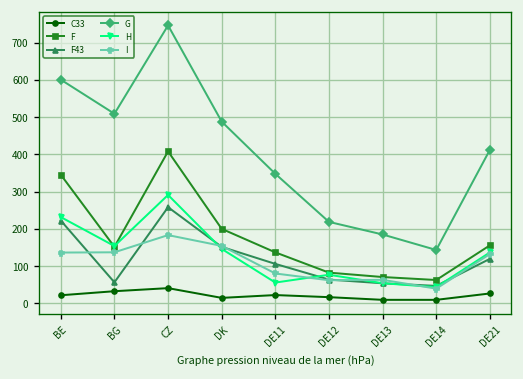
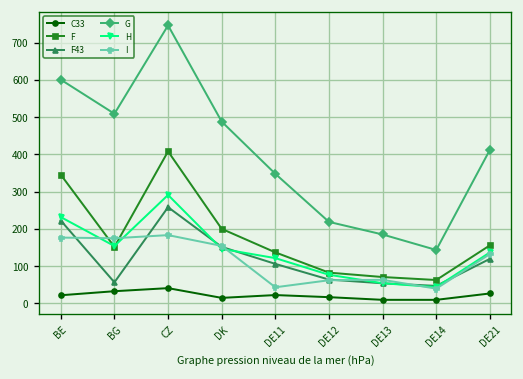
  {
    "C33": {
      "BE": 20,
      "BG": 30,
      "CZ": 40,
      "DK": 20,
      "DE11": 20,
      "DE12": 20,
      "DE13": 10,
      "DE14": 10,
      "DE21": 30
    },
    "H": {
      "BE": 230,
      "CZ": 290,
-     "DE11": 60
+     "DE11": 120
    },
    "I": {
-     "BE": 140,
-     "BG": 140,
+     "BE": 180,
+     "BG": 180,
      "CZ": 180,
-     "DE11": 80
+     "DE11": 40
    }
  }
